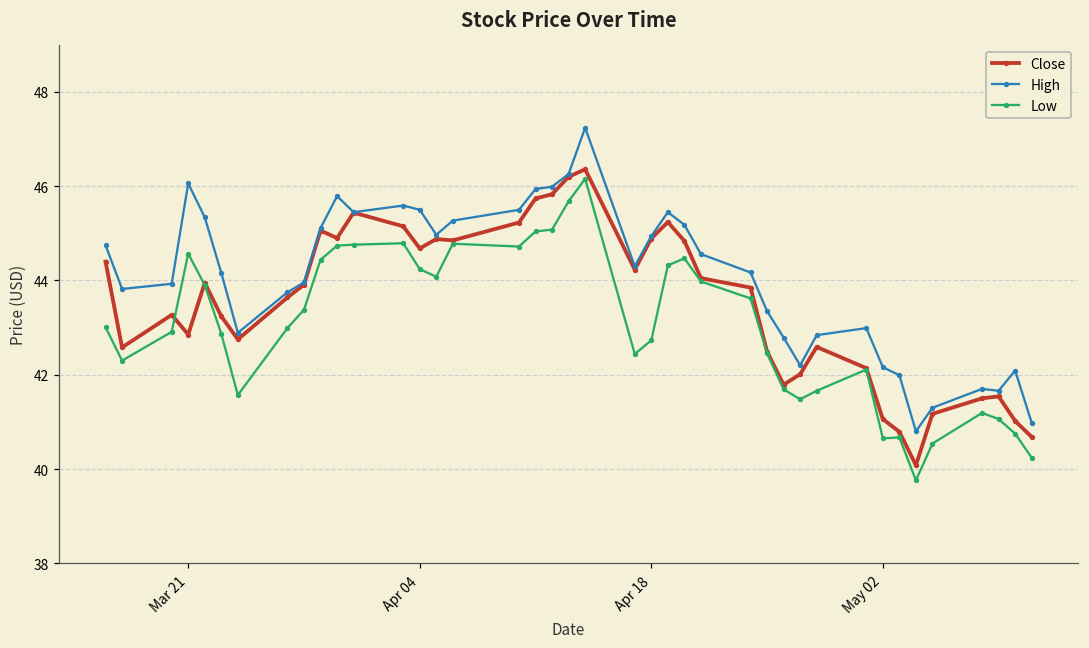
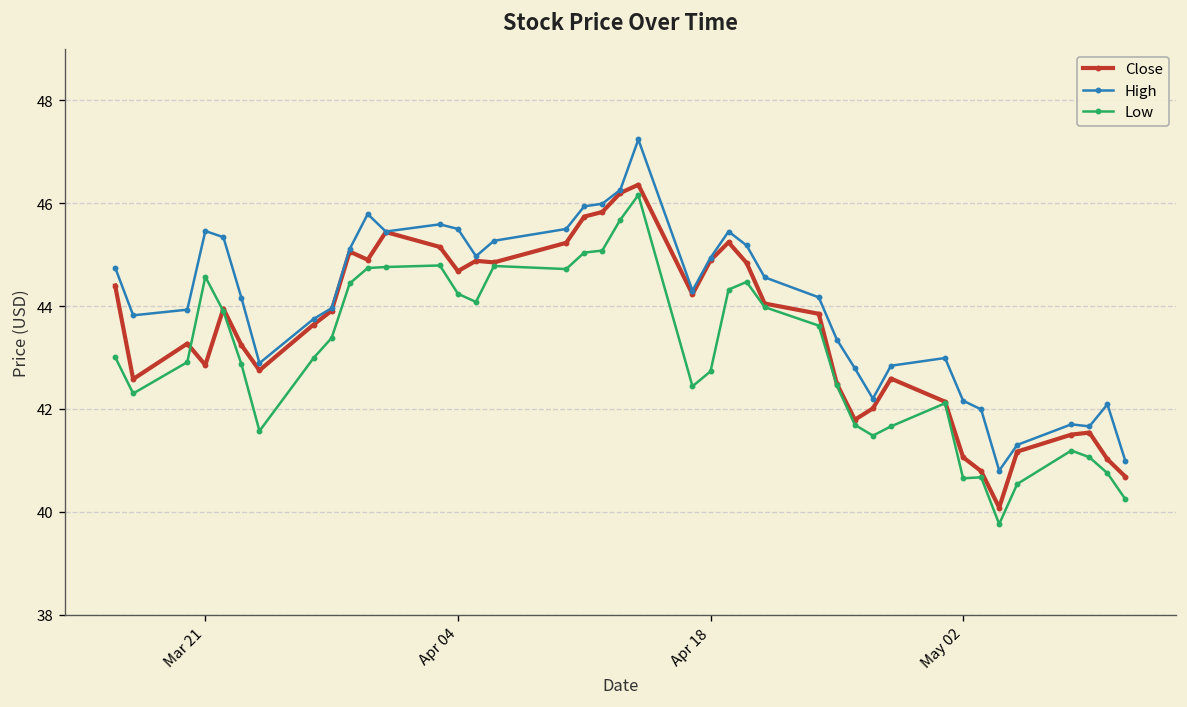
  {
    "Close": {
      "Mar 21": 42.9,
      "Apr 04": 44.7,
      "May 02": 41.1
    },
    "High": {
-     "Mar 21": 46.1,
+     "Mar 21": 45.5,
      "Apr 04": 45.5,
      "May 02": 42.2
    },
    "Low": {
      "Mar 21": 44.6,
      "Apr 04": 44.2,
      "Apr 18": 42.7,
      "May 02": 40.7
    }
  }
